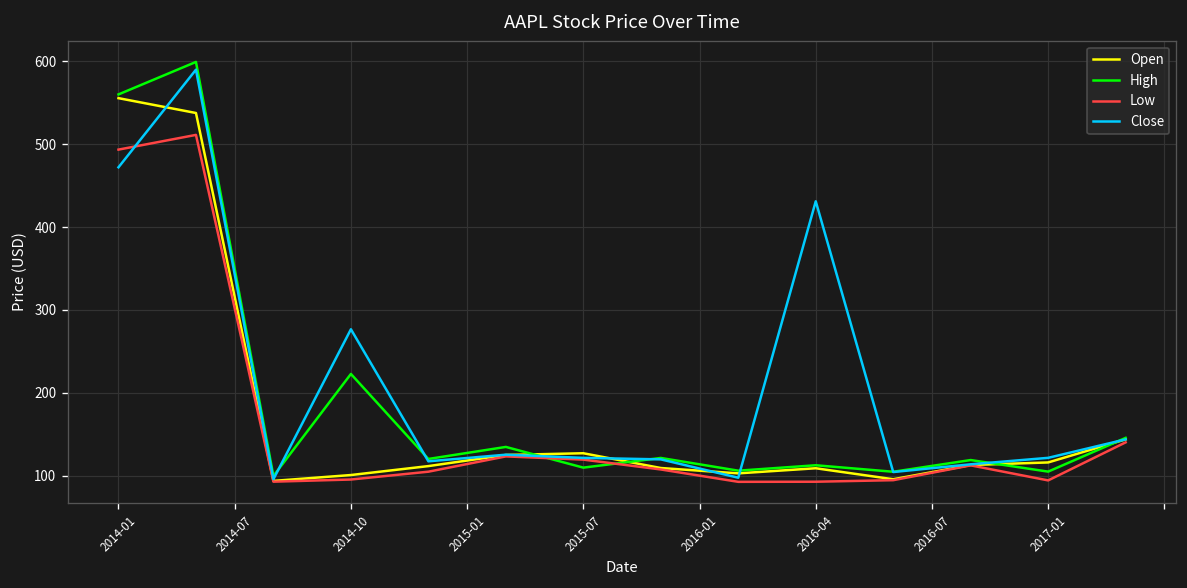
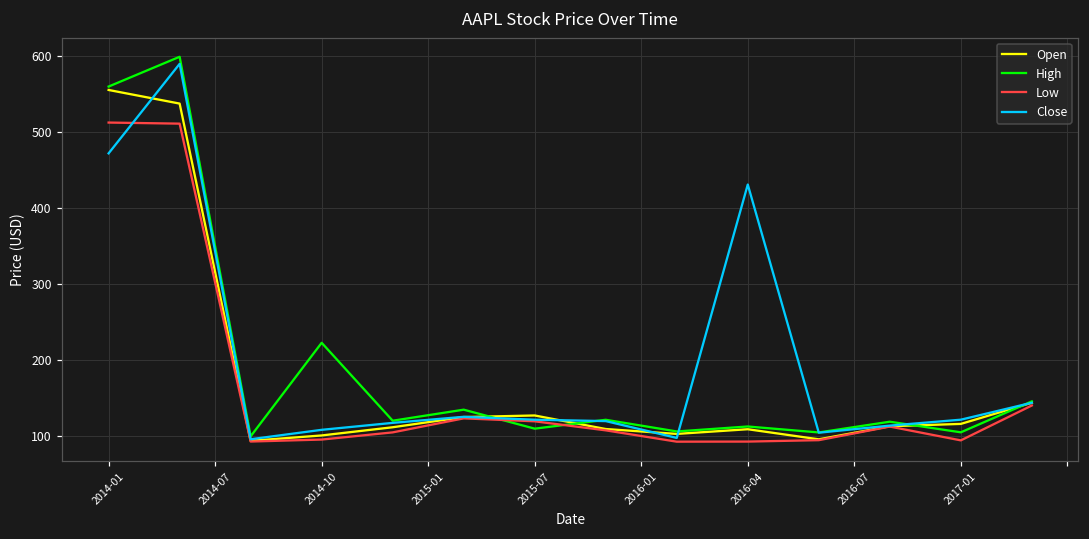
  {
    "Open": {
      "2014-01": 560,
      "2014-10": 100,
      "2015-07": 130,
      "2017-01": 120
    },
    "High": {
      "2014-01": 560,
      "2014-10": 220,
      "2015-07": 110,
      "2017-01": 100
    },
    "Low": {
-     "2014-01": 490,
+     "2014-01": 510,
      "2014-10": 100,
      "2016-04": 90,
      "2017-01": 90
    },
    "Close": {
      "2014-01": 470,
-     "2014-10": 280,
+     "2014-10": 110,
      "2016-04": 430,
      "2017-01": 120
    }
  }
